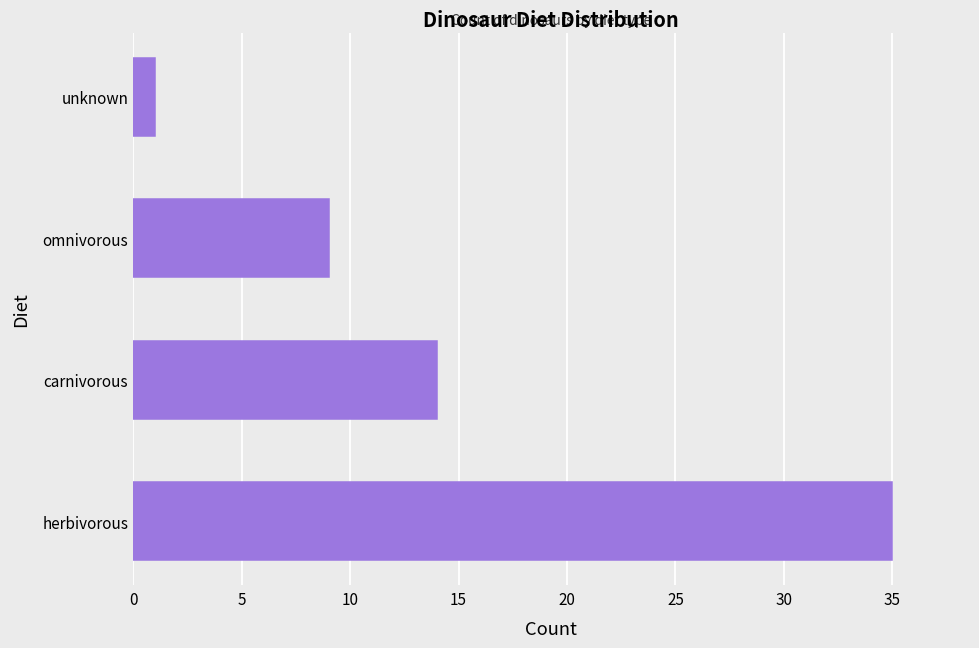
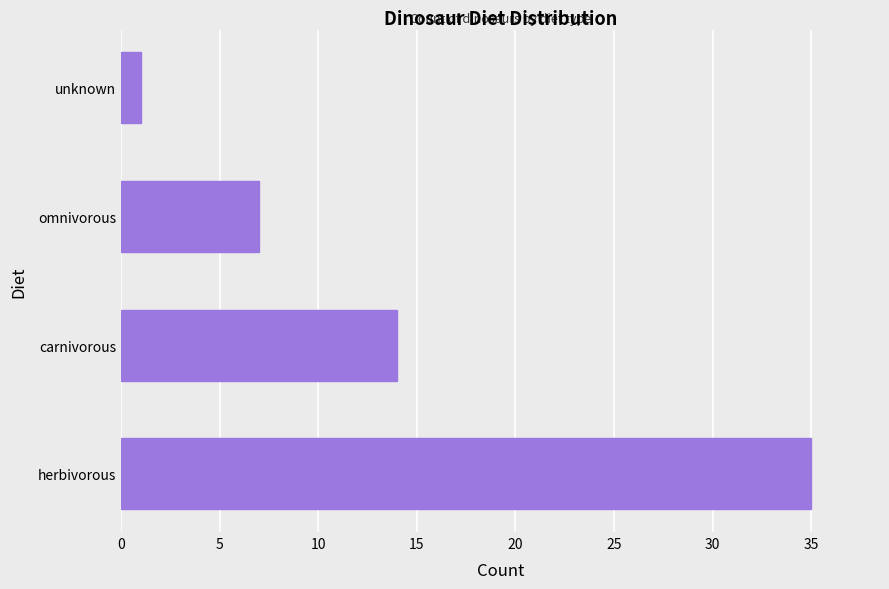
  {
    "unknown": 1,
-   "omnivorous": 9,
+   "omnivorous": 7,
    "carnivorous": 14,
    "herbivorous": 35
  }
